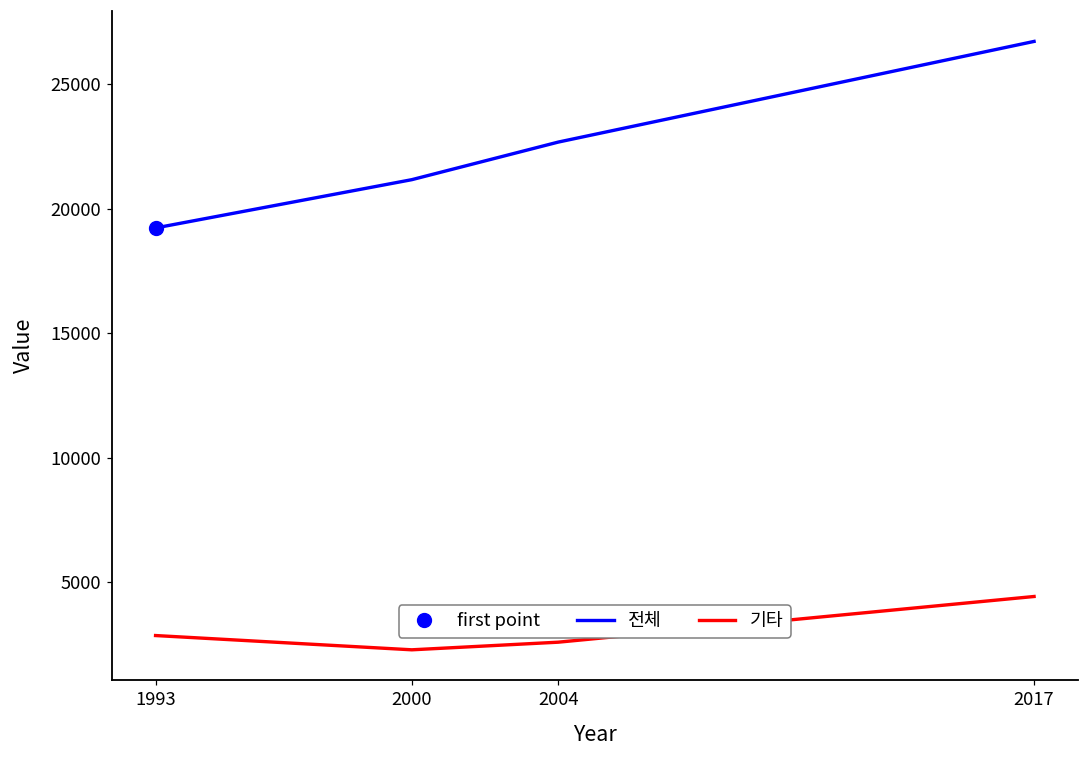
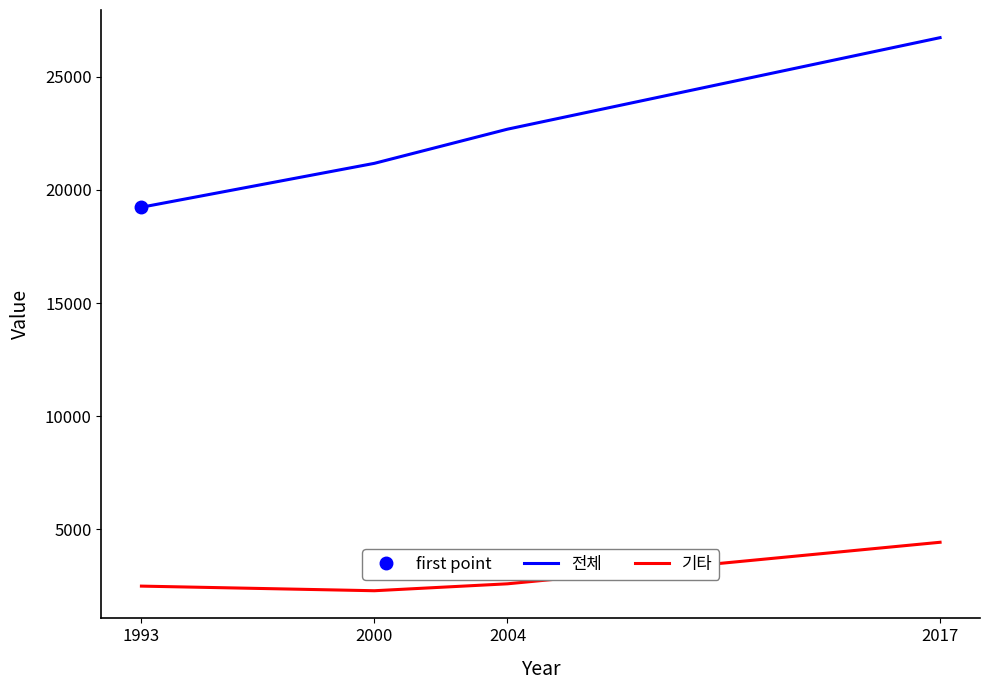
  {
    "기타": {
-     "1993": 2900,
+     "1993": 2500,
      "2000": 2300,
      "2004": 2600,
      "2017": 4400
    }
  }
